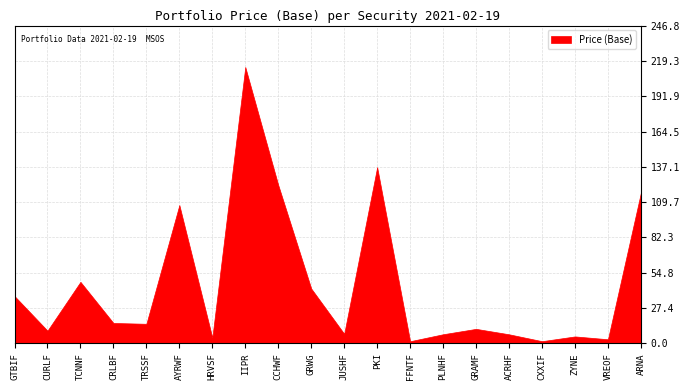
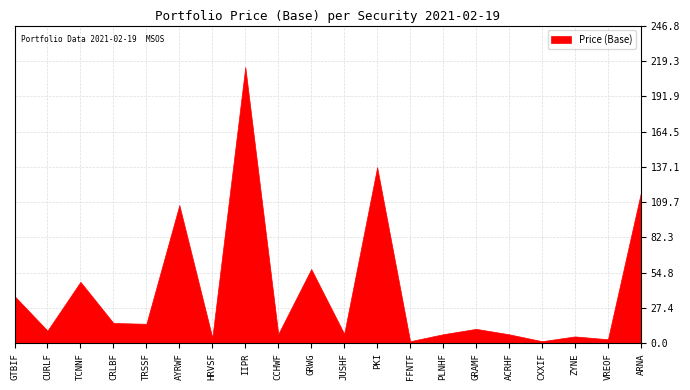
  {
    "GTBIF": 37,
    "CURLF": 10,
    "TCNNF": 48,
    "CRLBF": 16,
    "TRSSF": 15,
    "AYRWF": 107,
    "HRVSF": 4,
    "IIPR": 215,
-   "CCHWF": 123,
-   "GRWG": 43,
+   "CCHWF": 7,
+   "GRWG": 58,
    "JUSHF": 7,
    "PKI": 137,
    "PLNHF": 7,
    "GRAMF": 11,
    "ACRHF": 7,
    "ZYNE": 5,
    "VREOF": 3,
    "ARNA": 117
  }
